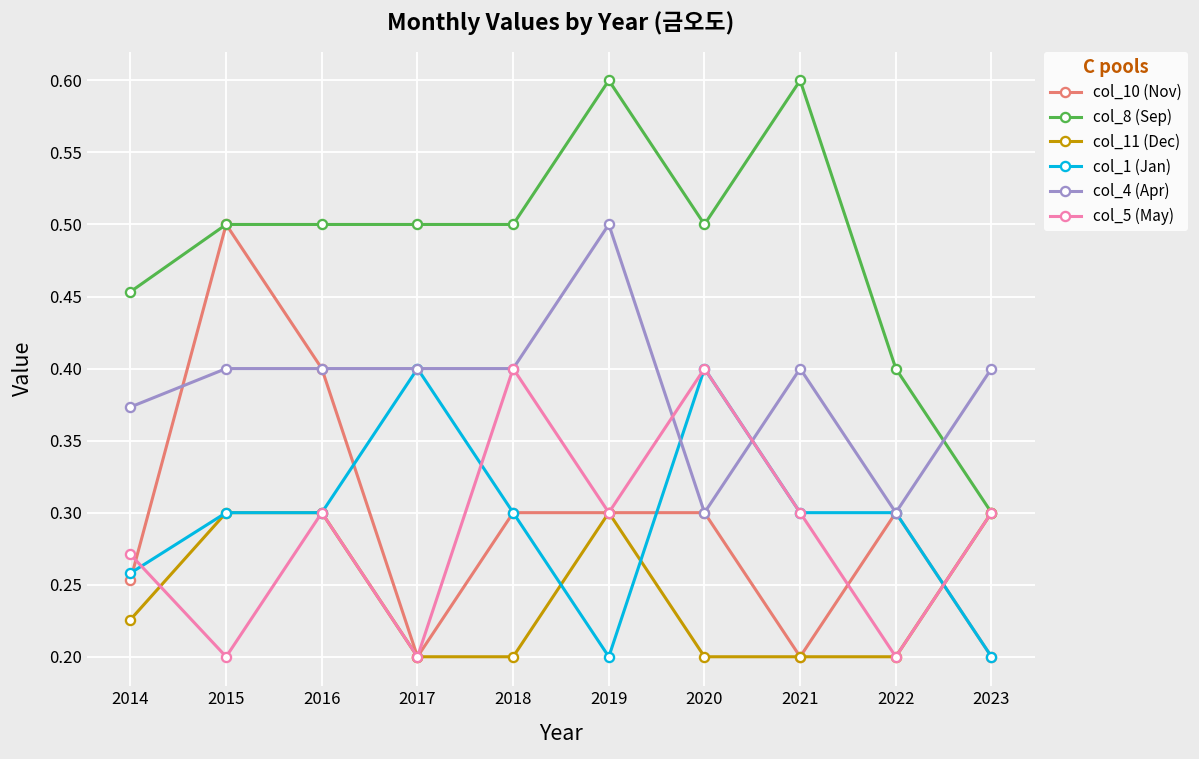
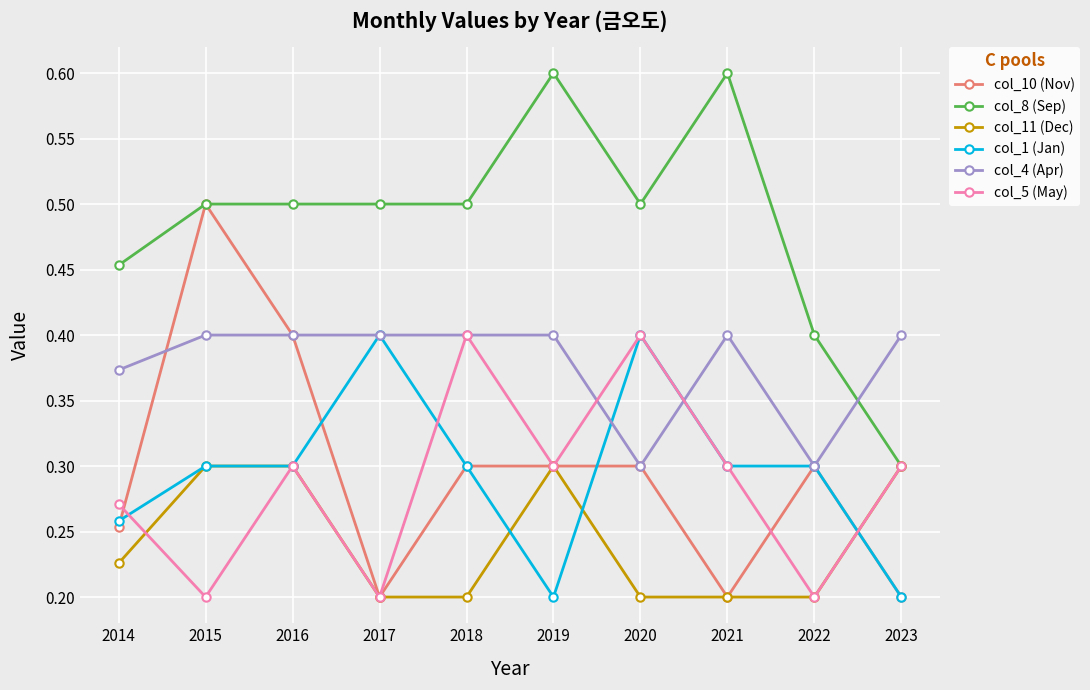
  {
    "col_10 (Nov)": {
      "2014": 0.253
    },
    "col_8 (Sep)": {
      "2014": 0.453,
      "2016": 0.5,
      "2017": 0.5,
      "2018": 0.5,
      "2019": 0.6,
      "2020": 0.5,
      "2021": 0.6,
      "2022": 0.4
    },
    "col_11 (Dec)": {
      "2014": 0.226,
      "2018": 0.2,
      "2020": 0.2
    },
    "col_1 (Jan)": {
      "2014": 0.258,
      "2019": 0.2
    },
    "col_4 (Apr)": {
      "2014": 0.373,
      "2015": 0.4,
-     "2019": 0.5,
+     "2019": 0.4,
      "2021": 0.4,
      "2023": 0.4
    },
    "col_5 (May)": {
      "2014": 0.271,
      "2015": 0.2
    }
  }
